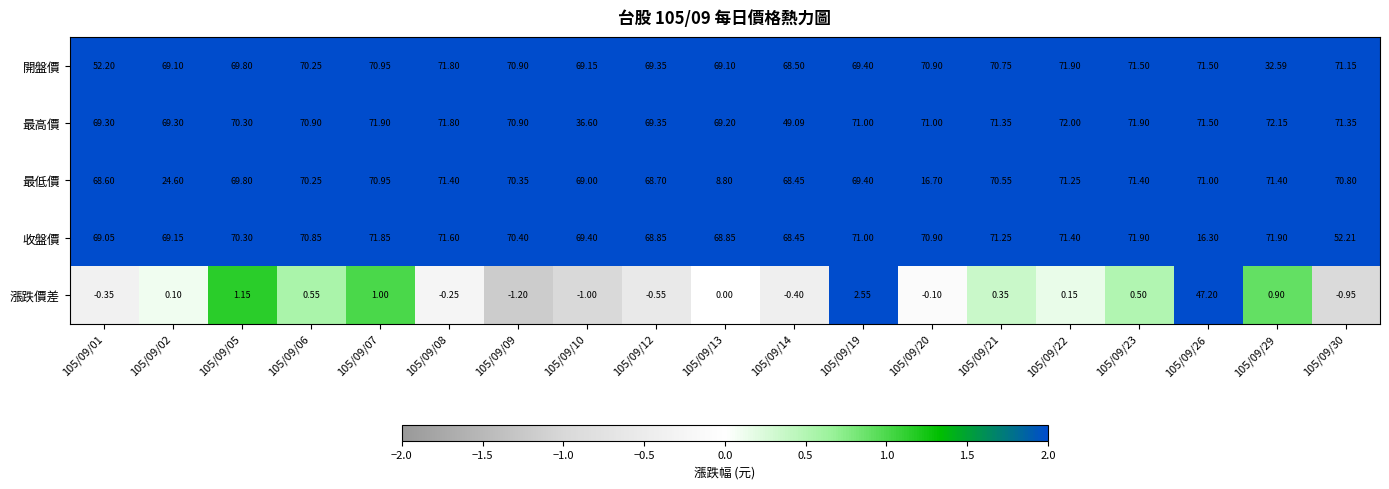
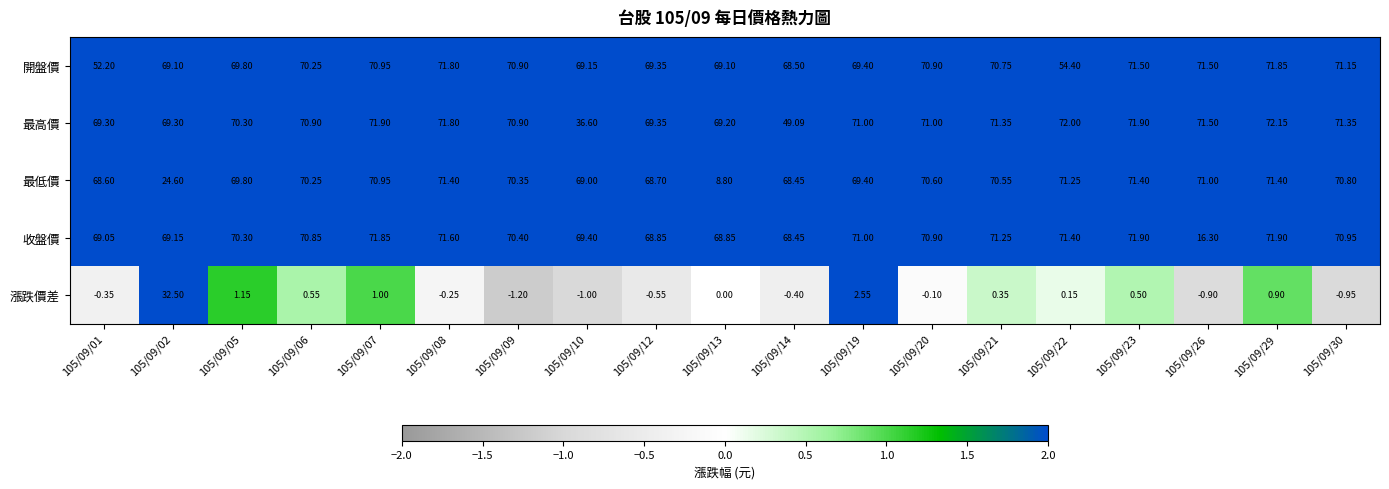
  {
    "開盤價": {
      "105/09/01": 52.20,
      "105/09/02": 69.10,
      "105/09/05": 69.80,
      "105/09/06": 70.25,
      "105/09/07": 70.95,
      "105/09/08": 71.80,
      "105/09/09": 70.90,
      "105/09/10": 69.15,
      "105/09/12": 69.35,
      "105/09/13": 69.10,
      "105/09/14": 68.50,
      "105/09/19": 69.40,
      "105/09/20": 70.90,
      "105/09/21": 70.75,
-     "105/09/22": 71.90,
+     "105/09/22": 54.40,
      "105/09/23": 71.50,
      "105/09/26": 71.50,
-     "105/09/29": 32.59,
+     "105/09/29": 71.85,
      "105/09/30": 71.15
    },
    "最高價": {
      "105/09/01": 69.30,
      "105/09/02": 69.30,
      "105/09/05": 70.30,
      "105/09/06": 70.90,
      "105/09/07": 71.90,
      "105/09/08": 71.80,
      "105/09/09": 70.90,
      "105/09/10": 36.60,
      "105/09/12": 69.35,
      "105/09/13": 69.20,
      "105/09/14": 49.09,
      "105/09/19": 71.00,
      "105/09/20": 71.00,
      "105/09/21": 71.35,
      "105/09/22": 72.00,
      "105/09/23": 71.90,
      "105/09/26": 71.50,
      "105/09/29": 72.15,
      "105/09/30": 71.35
    },
    "最低價": {
      "105/09/01": 68.60,
      "105/09/02": 24.60,
      "105/09/05": 69.80,
      "105/09/06": 70.25,
      "105/09/07": 70.95,
      "105/09/08": 71.40,
      "105/09/09": 70.35,
      "105/09/10": 69.00,
      "105/09/12": 68.70,
      "105/09/13": 8.80,
      "105/09/14": 68.45,
      "105/09/19": 69.40,
-     "105/09/20": 16.70,
+     "105/09/20": 70.60,
      "105/09/21": 70.55,
      "105/09/22": 71.25,
      "105/09/23": 71.40,
      "105/09/26": 71.00,
      "105/09/29": 71.40,
      "105/09/30": 70.80
    },
    "收盤價": {
      "105/09/01": 69.05,
      "105/09/02": 69.15,
      "105/09/05": 70.30,
      "105/09/06": 70.85,
      "105/09/07": 71.85,
      "105/09/08": 71.60,
      "105/09/09": 70.40,
      "105/09/10": 69.40,
      "105/09/12": 68.85,
      "105/09/13": 68.85,
      "105/09/14": 68.45,
      "105/09/19": 71.00,
      "105/09/20": 70.90,
      "105/09/21": 71.25,
      "105/09/22": 71.40,
      "105/09/23": 71.90,
      "105/09/26": 16.30,
      "105/09/29": 71.90,
-     "105/09/30": 52.21
+     "105/09/30": 70.95
    },
    "漲跌價差": {
      "105/09/01": -0.35,
-     "105/09/02": 0.10,
+     "105/09/02": 32.50,
      "105/09/05": 1.15,
      "105/09/06": 0.55,
      "105/09/07": 1.00,
      "105/09/08": -0.25,
      "105/09/09": -1.20,
      "105/09/10": -1.00,
      "105/09/12": -0.55,
      "105/09/13": 0.00,
      "105/09/14": -0.40,
      "105/09/19": 2.55,
      "105/09/20": -0.10,
      "105/09/21": 0.35,
      "105/09/22": 0.15,
      "105/09/23": 0.50,
-     "105/09/26": 47.20,
+     "105/09/26": -0.90,
      "105/09/29": 0.90,
      "105/09/30": -0.95
    }
  }
